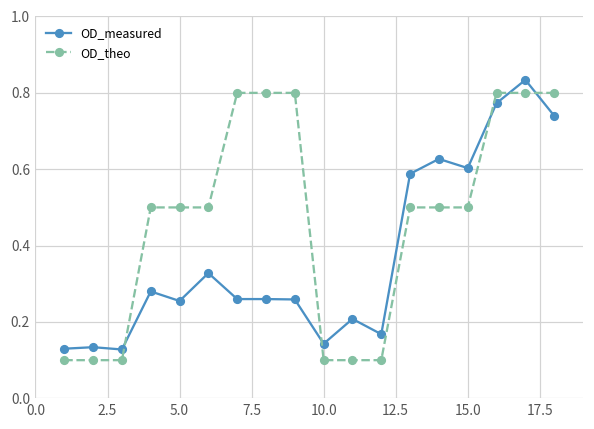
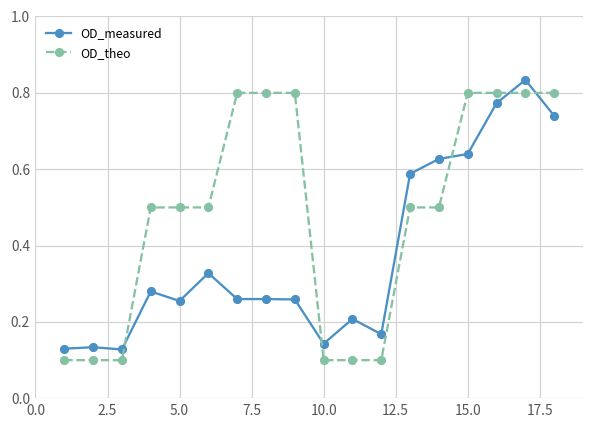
  {
    "OD_measured": {
      "5.0": 0.26,
      "10.0": 0.14,
-     "15.0": 0.60
+     "15.0": 0.64
    },
    "OD_theo": {
      "5.0": 0.5,
      "10.0": 0.1,
-     "15.0": 0.5
+     "15.0": 0.8
    }
  }
